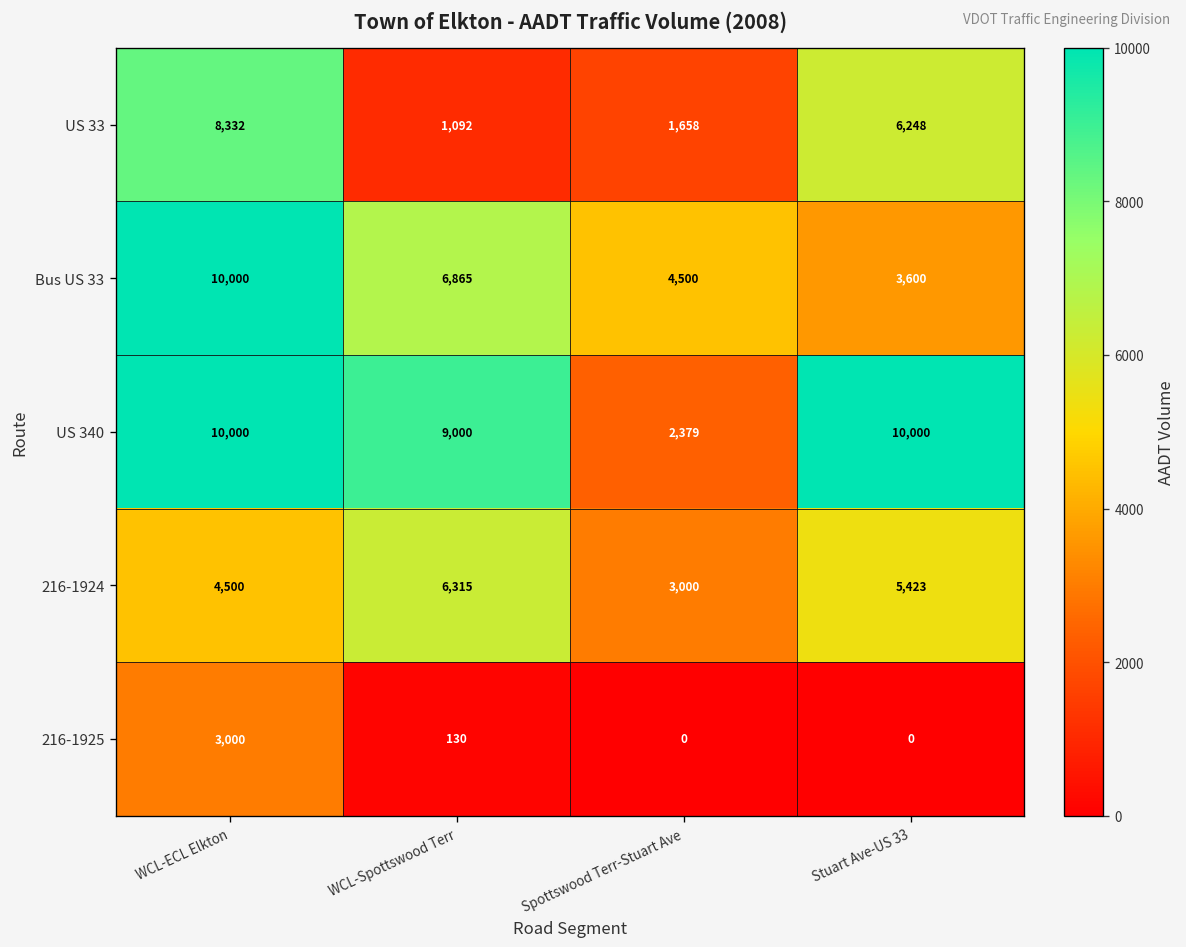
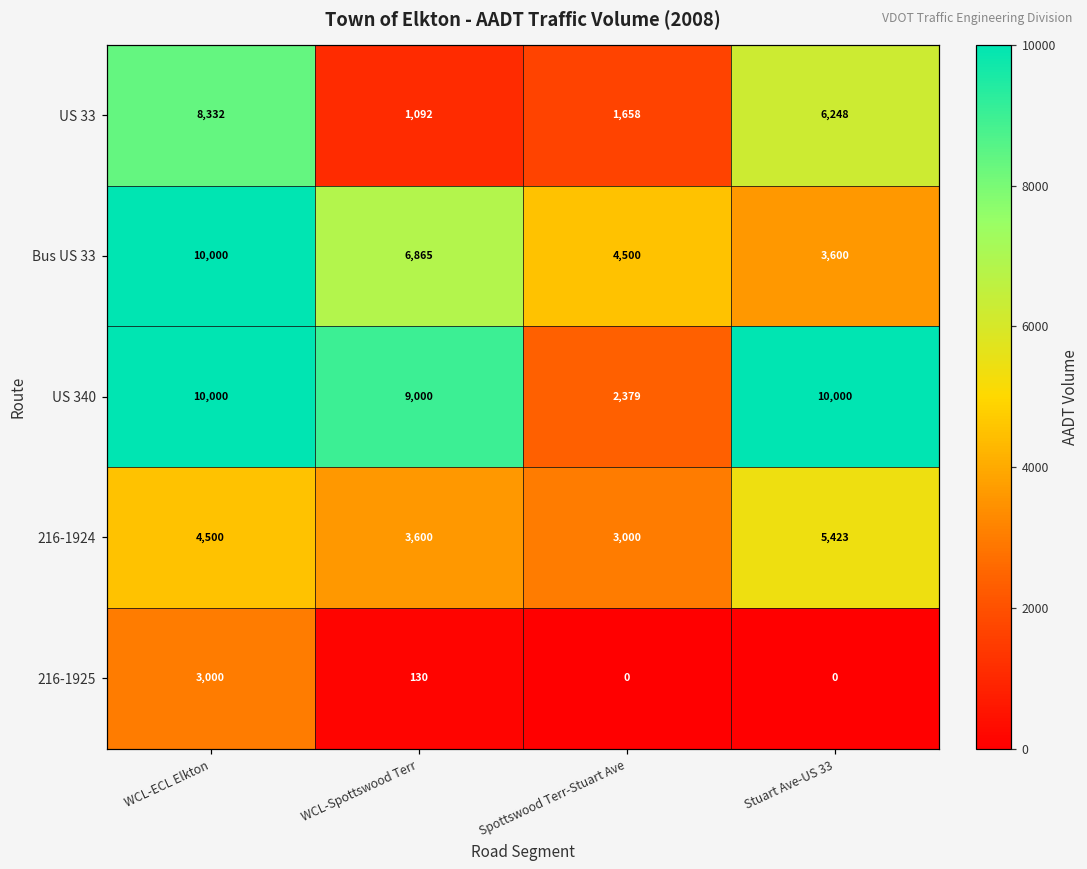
  {
    "US 33": {
      "WCL-ECL Elkton": "8,332",
      "WCL-Spottswood Terr": "1,092",
      "Spottswood Terr-Stuart Ave": "1,658",
      "Stuart Ave-US 33": "6,248"
    },
    "Bus US 33": {
      "WCL-ECL Elkton": "10,000",
      "WCL-Spottswood Terr": "6,865",
      "Spottswood Terr-Stuart Ave": "4,500",
      "Stuart Ave-US 33": "3,600"
    },
    "US 340": {
      "WCL-ECL Elkton": "10,000",
      "WCL-Spottswood Terr": "9,000",
      "Spottswood Terr-Stuart Ave": "2,379",
      "Stuart Ave-US 33": "10,000"
    },
    "216-1924": {
      "WCL-ECL Elkton": "4,500",
-     "WCL-Spottswood Terr": "6,315",
+     "WCL-Spottswood Terr": "3,600",
      "Spottswood Terr-Stuart Ave": "3,000",
      "Stuart Ave-US 33": "5,423"
    },
    "216-1925": {
      "WCL-ECL Elkton": "3,000",
      "WCL-Spottswood Terr": "130",
      "Spottswood Terr-Stuart Ave": "0",
      "Stuart Ave-US 33": "0"
    }
  }
